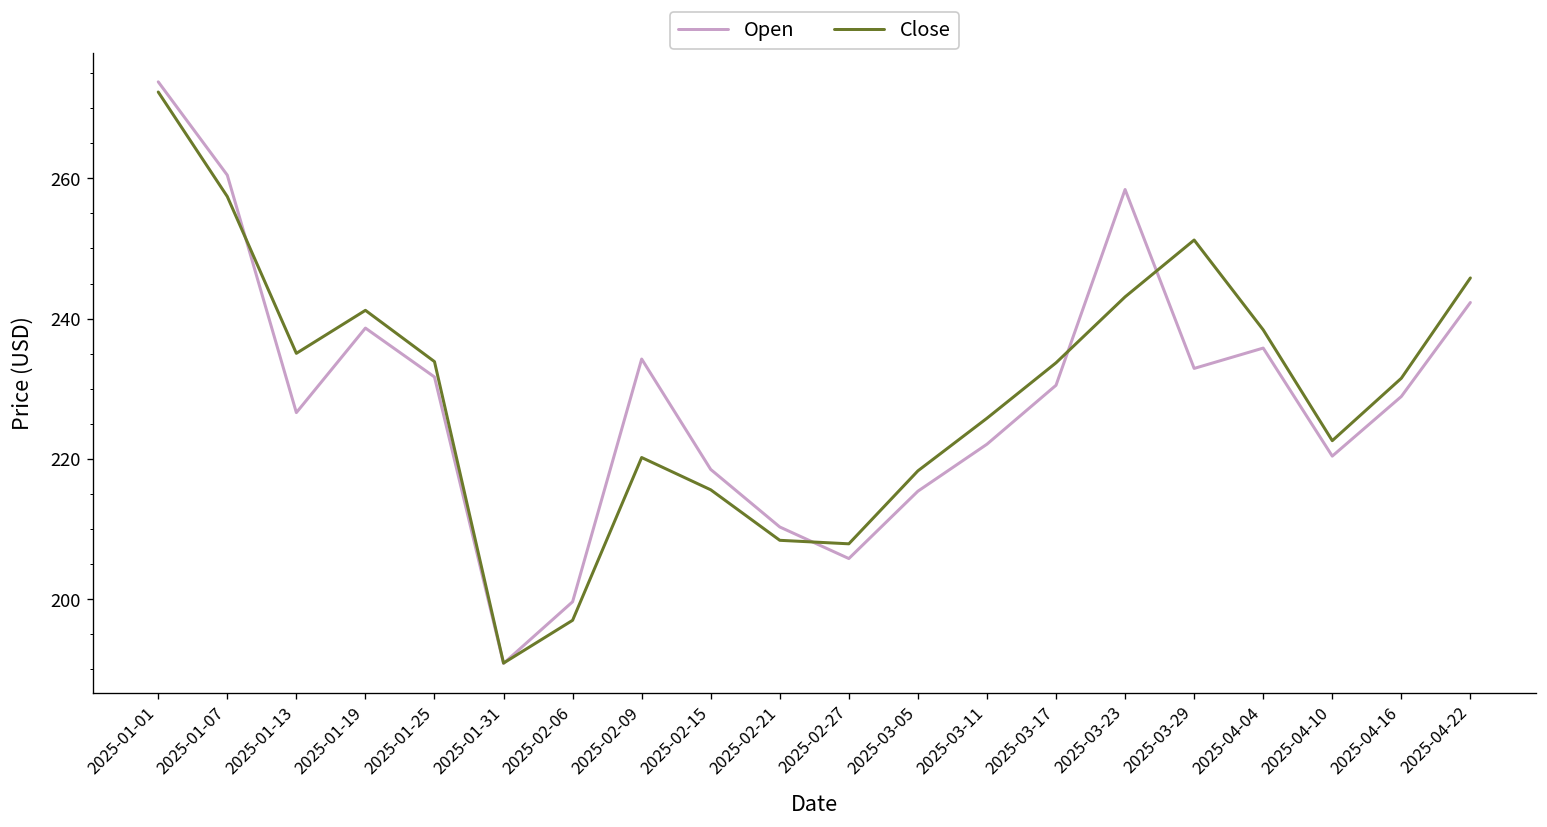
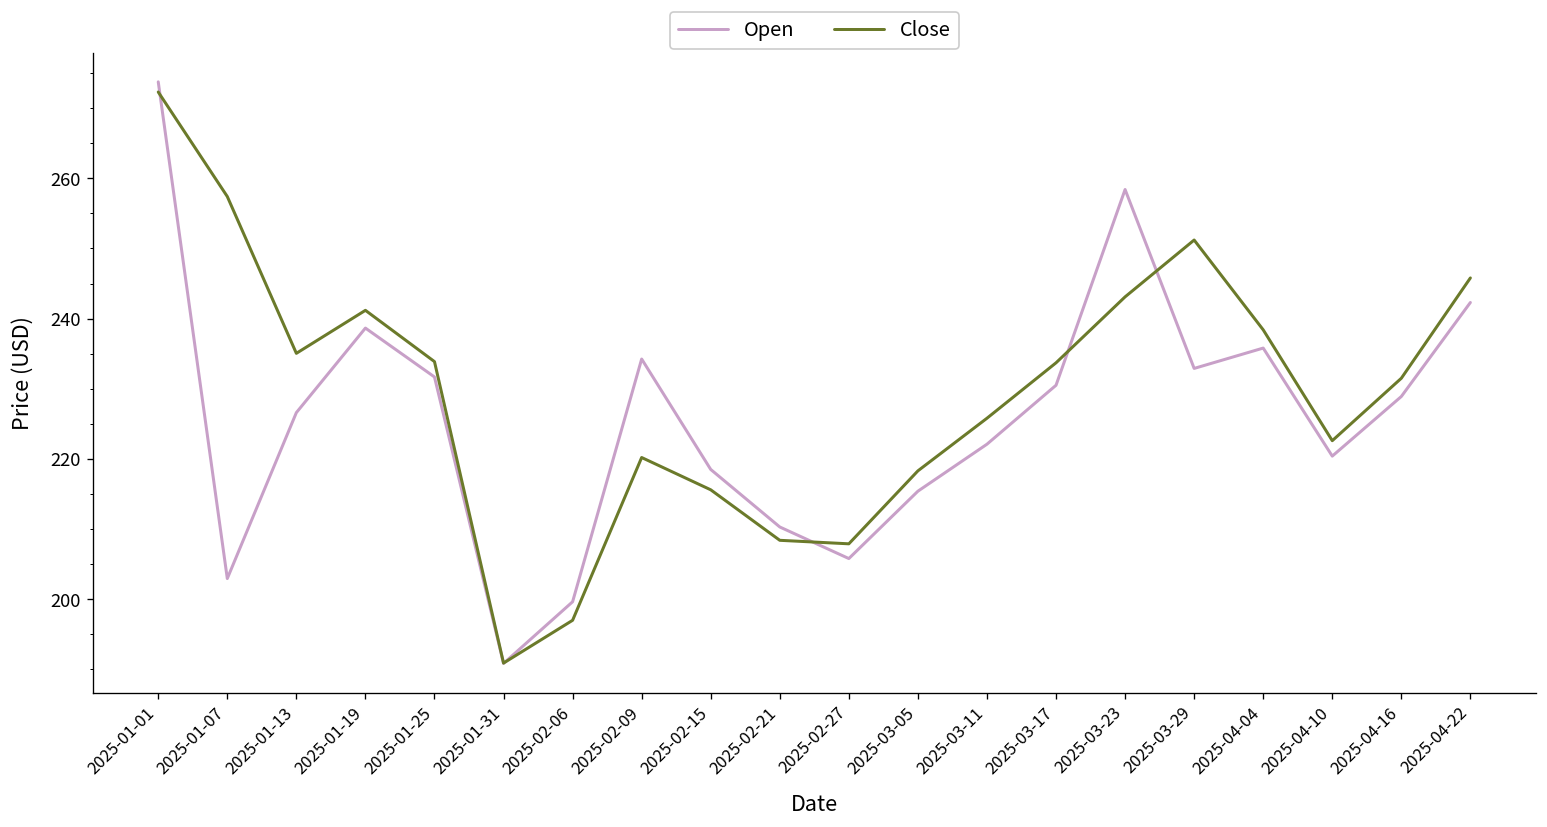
  {
    "Open": {
      "2025-01-01": 274,
-     "2025-01-07": 260,
+     "2025-01-07": 203,
      "2025-01-13": 227,
      "2025-01-19": 239,
      "2025-01-25": 232,
      "2025-02-06": 200,
      "2025-02-09": 234,
      "2025-02-15": 219,
      "2025-02-21": 210,
      "2025-02-27": 206,
      "2025-03-05": 215,
      "2025-03-11": 222,
      "2025-03-17": 231,
      "2025-03-23": 258,
      "2025-03-29": 233,
      "2025-04-04": 236,
      "2025-04-10": 220,
      "2025-04-16": 229,
      "2025-04-22": 242
    },
    "Close": {
      "2025-01-01": 272,
      "2025-01-07": 257,
      "2025-01-13": 235,
      "2025-01-19": 241,
      "2025-01-25": 234,
      "2025-02-06": 197,
      "2025-02-09": 220,
      "2025-02-15": 216,
      "2025-02-21": 208,
      "2025-02-27": 208,
      "2025-03-05": 218,
      "2025-03-11": 226,
      "2025-03-17": 234,
      "2025-03-23": 243,
      "2025-03-29": 251,
      "2025-04-04": 238,
      "2025-04-10": 223,
      "2025-04-16": 232,
      "2025-04-22": 246
    }
  }
